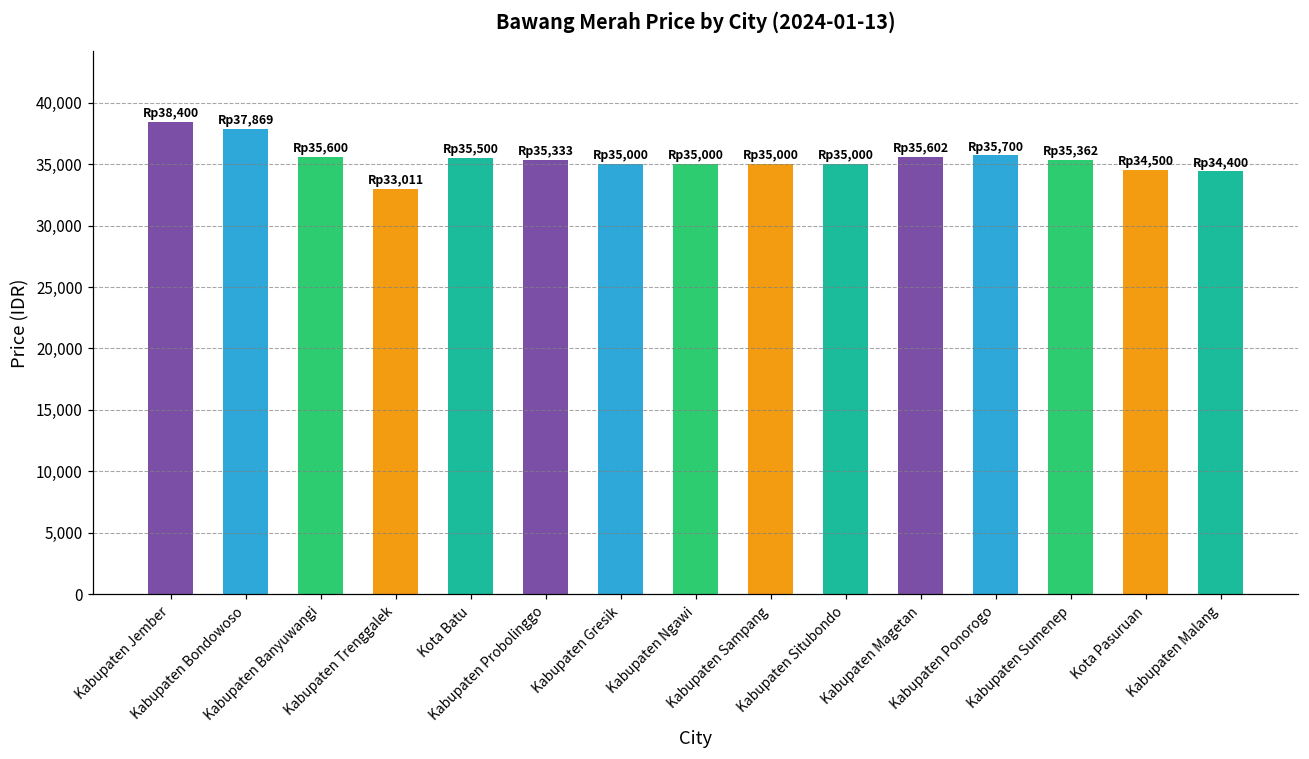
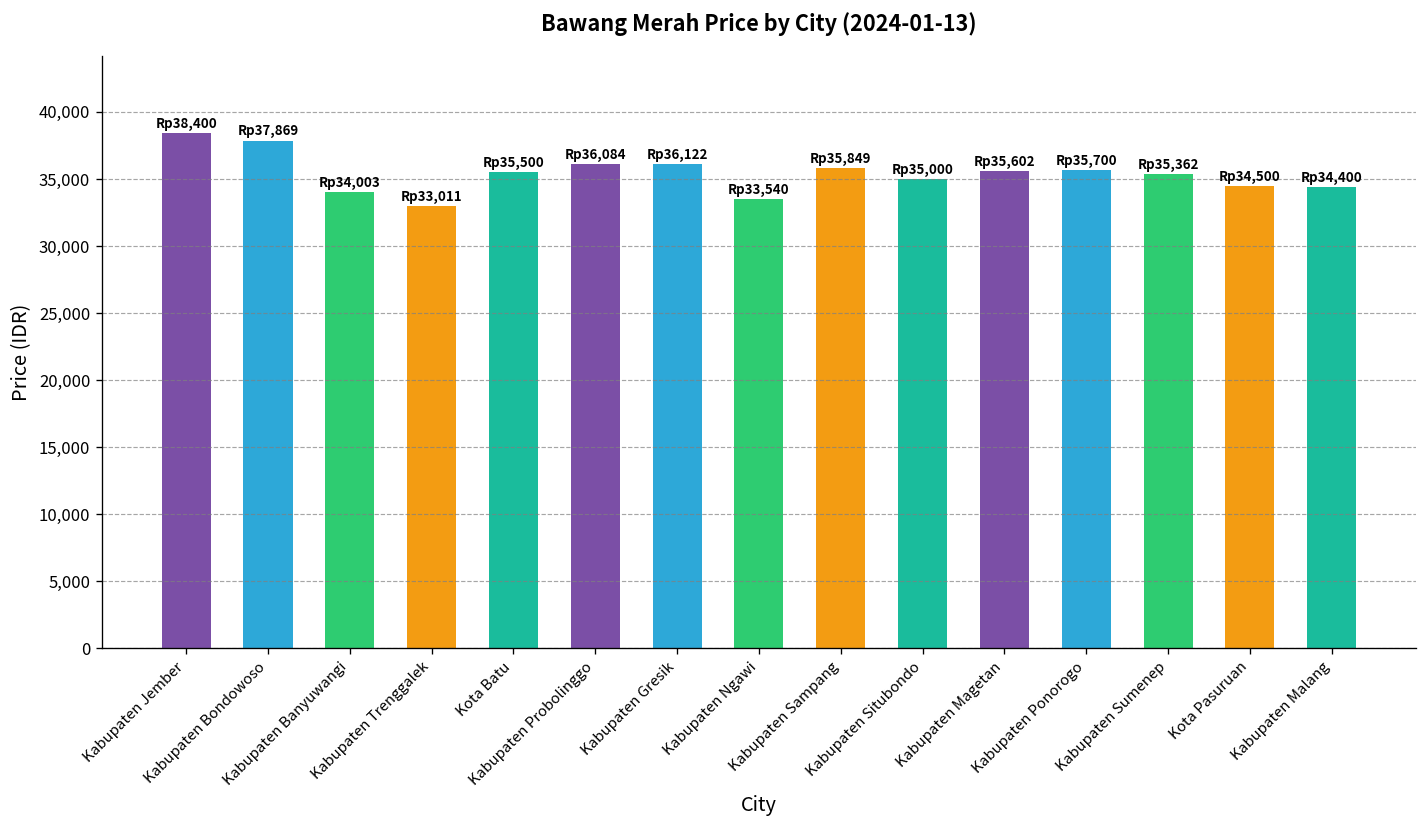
  {
-   "Kabupaten Banyuwangi": "35,600",
-   "Kabupaten Probolinggo": "35,333",
-   "Kabupaten Gresik": "35,000",
-   "Kabupaten Ngawi": "35,000",
-   "Kabupaten Sampang": "35,000"
+   "Kabupaten Banyuwangi": "34,003",
+   "Kabupaten Probolinggo": "36,084",
+   "Kabupaten Gresik": "36,122",
+   "Kabupaten Ngawi": "33,540",
+   "Kabupaten Sampang": "35,849"
  }
